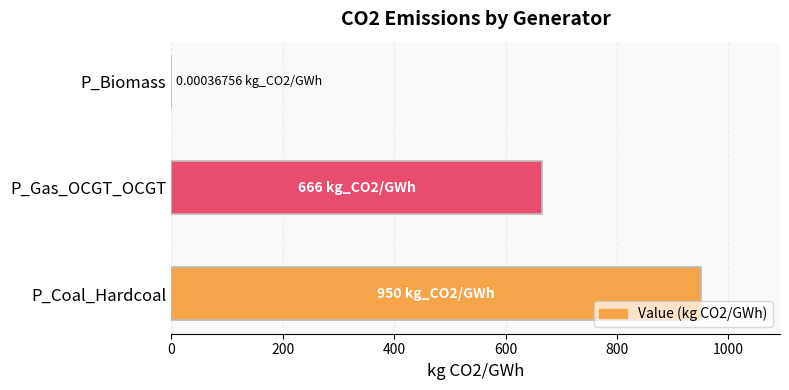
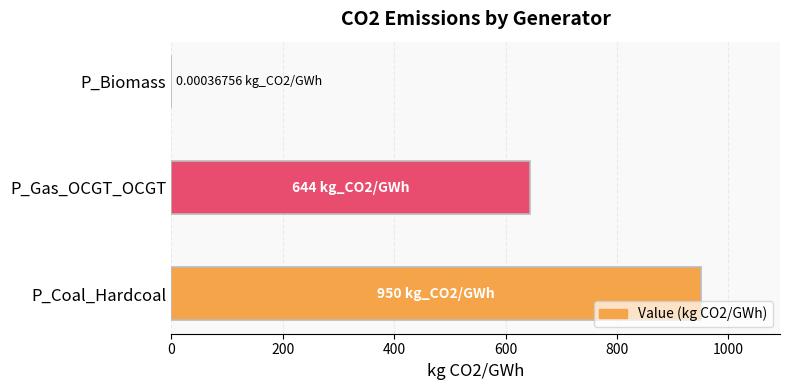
  {
    "P_Biomass": 0.00036756,
-   "P_Gas_OCGT_OCGT": 666,
+   "P_Gas_OCGT_OCGT": 644,
    "P_Coal_Hardcoal": 950
  }
